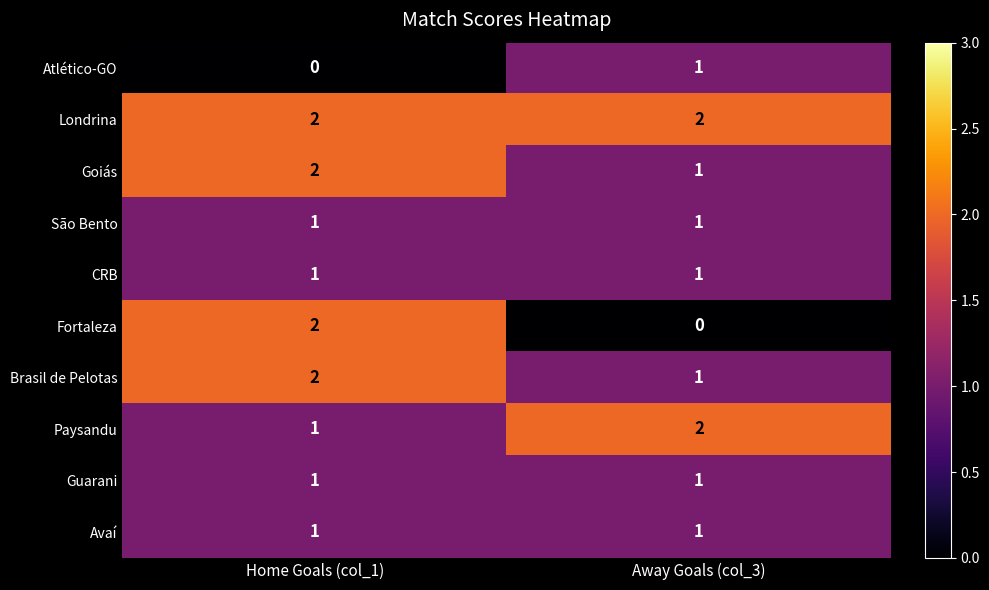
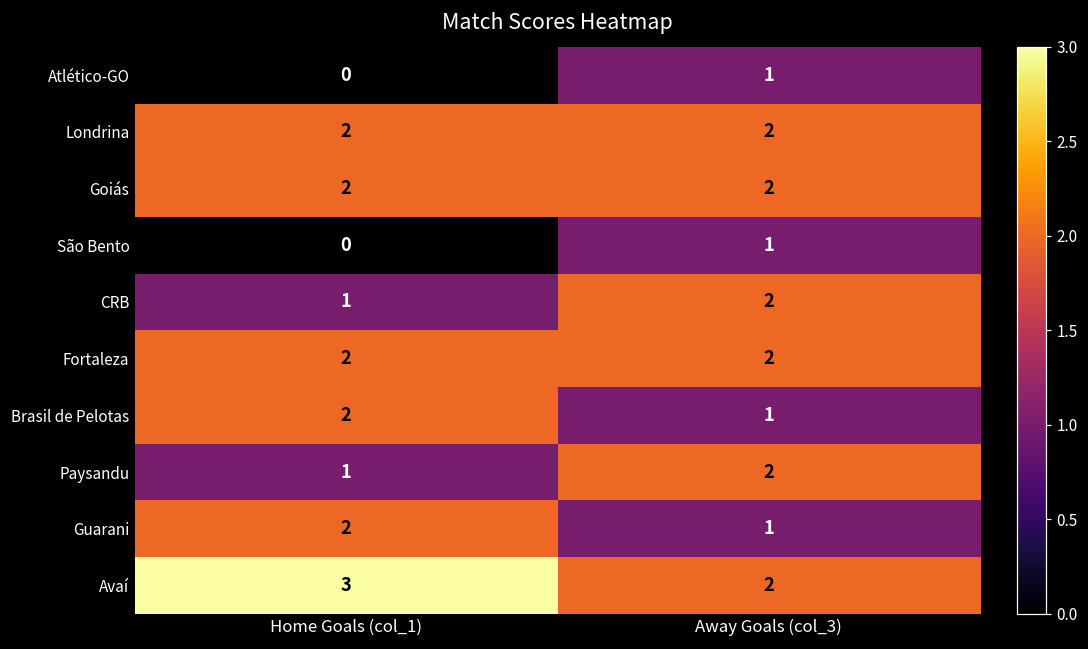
  {
    "Atlético-GO": {
      "Home Goals (col_1)": 0,
      "Away Goals (col_3)": 1
    },
    "Londrina": {
      "Home Goals (col_1)": 2,
      "Away Goals (col_3)": 2
    },
    "Goiás": {
      "Home Goals (col_1)": 2,
-     "Away Goals (col_3)": 1
+     "Away Goals (col_3)": 2
    },
    "São Bento": {
-     "Home Goals (col_1)": 1,
+     "Home Goals (col_1)": 0,
      "Away Goals (col_3)": 1
    },
    "CRB": {
      "Home Goals (col_1)": 1,
-     "Away Goals (col_3)": 1
+     "Away Goals (col_3)": 2
    },
    "Fortaleza": {
      "Home Goals (col_1)": 2,
-     "Away Goals (col_3)": 0
+     "Away Goals (col_3)": 2
    },
    "Brasil de Pelotas": {
      "Home Goals (col_1)": 2,
      "Away Goals (col_3)": 1
    },
    "Paysandu": {
      "Home Goals (col_1)": 1,
      "Away Goals (col_3)": 2
    },
    "Guarani": {
-     "Home Goals (col_1)": 1,
+     "Home Goals (col_1)": 2,
      "Away Goals (col_3)": 1
    },
    "Avaí": {
-     "Home Goals (col_1)": 1,
-     "Away Goals (col_3)": 1
+     "Home Goals (col_1)": 3,
+     "Away Goals (col_3)": 2
    }
  }
